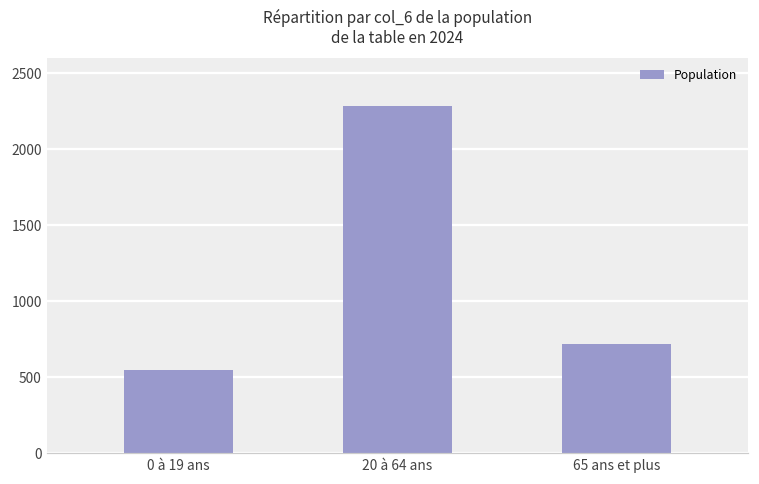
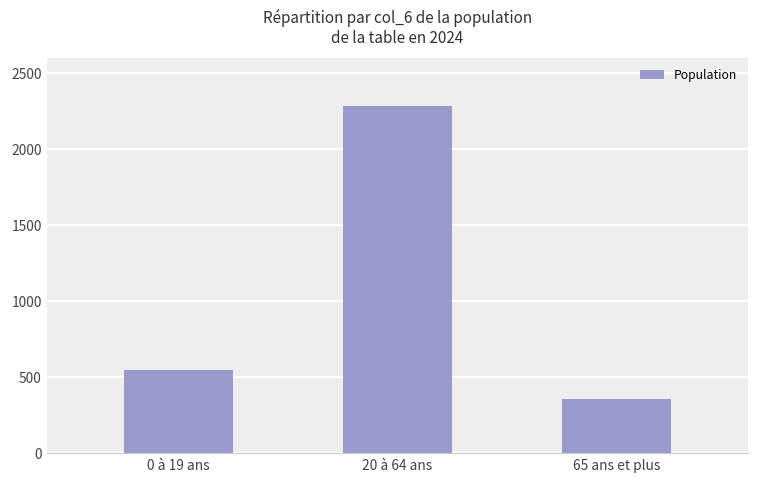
  {
    "0 à 19 ans": 550,
    "20 à 64 ans": 2290,
-   "65 ans et plus": 720
+   "65 ans et plus": 360
  }
